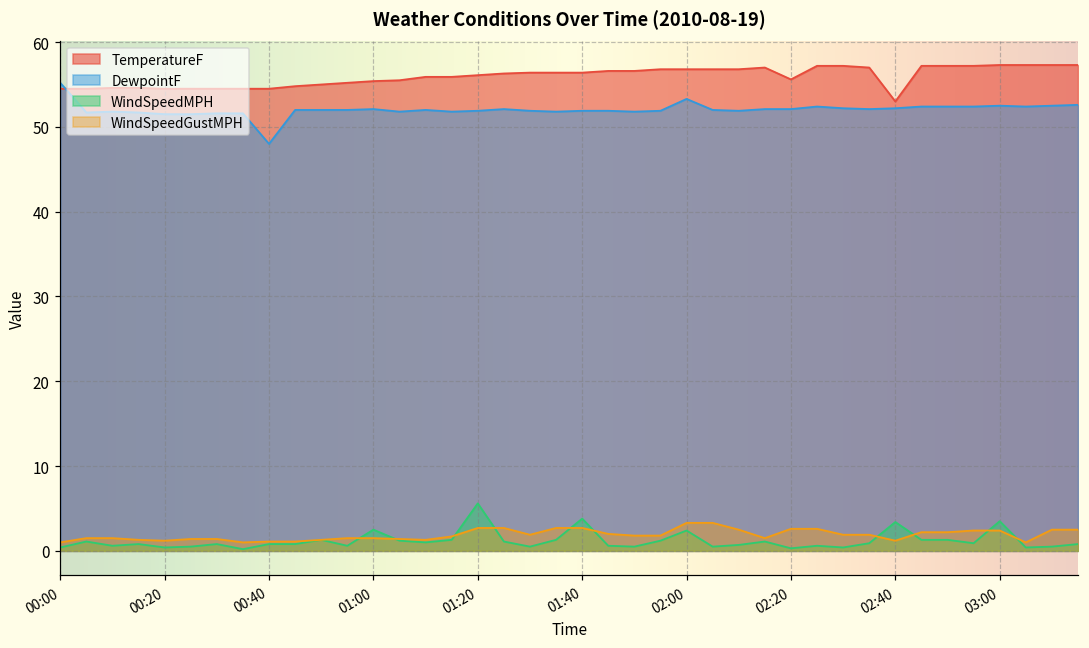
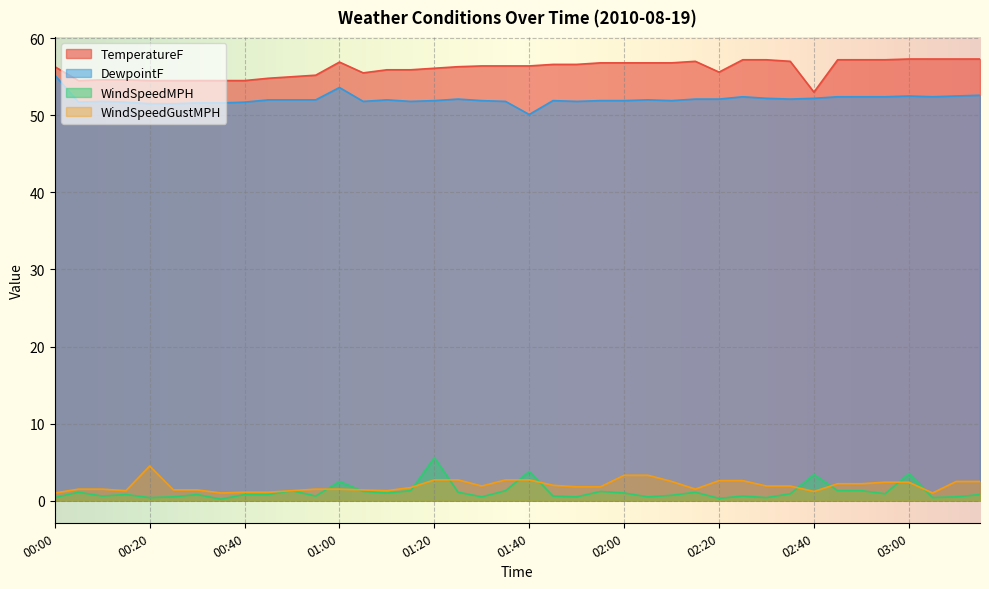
  {
    "TemperatureF": {
-     "00:00": 55,
+     "00:00": 56,
      "00:40": 55,
-     "01:00": 55,
+     "01:00": 57,
      "01:20": 56,
      "01:40": 56,
      "02:00": 57,
      "02:20": 56,
      "02:40": 53,
      "03:00": 57
    },
    "DewpointF": {
      "00:00": 55,
-     "00:40": 48,
-     "01:00": 52,
+     "00:40": 52,
+     "01:00": 54,
      "01:20": 52,
-     "01:40": 52,
-     "02:00": 53,
+     "01:40": 50,
+     "02:00": 52,
      "02:20": 52,
      "02:40": 52,
      "03:00": 53
    },
    "WindSpeedMPH": {
      "00:00": 0,
      "00:20": 0,
      "01:00": 3,
      "01:20": 6,
      "01:40": 4,
-     "02:00": 2,
+     "02:00": 1,
      "02:20": 0,
      "02:40": 3,
      "03:00": 4
    },
    "WindSpeedGustMPH": {
      "00:00": 1,
-     "00:20": 1,
+     "00:20": 5,
      "01:00": 2,
      "01:20": 3,
      "01:40": 3,
      "02:00": 3,
      "02:20": 3,
      "02:40": 1,
      "03:00": 2
    }
  }
